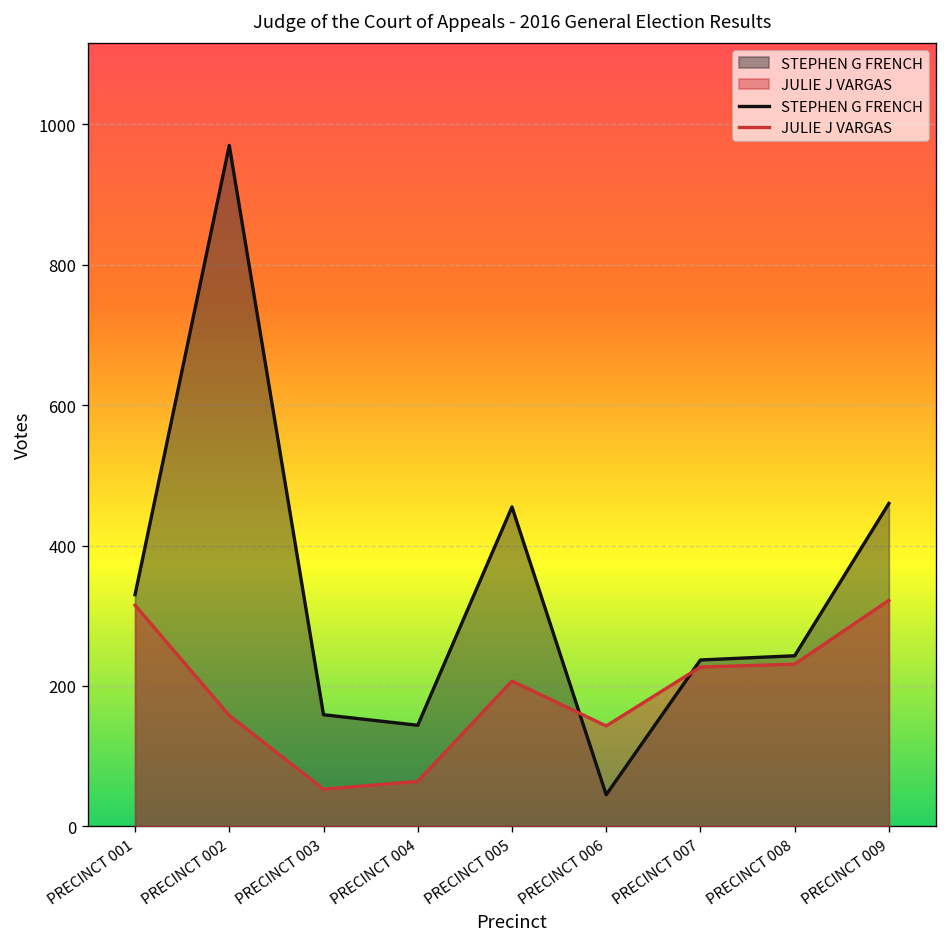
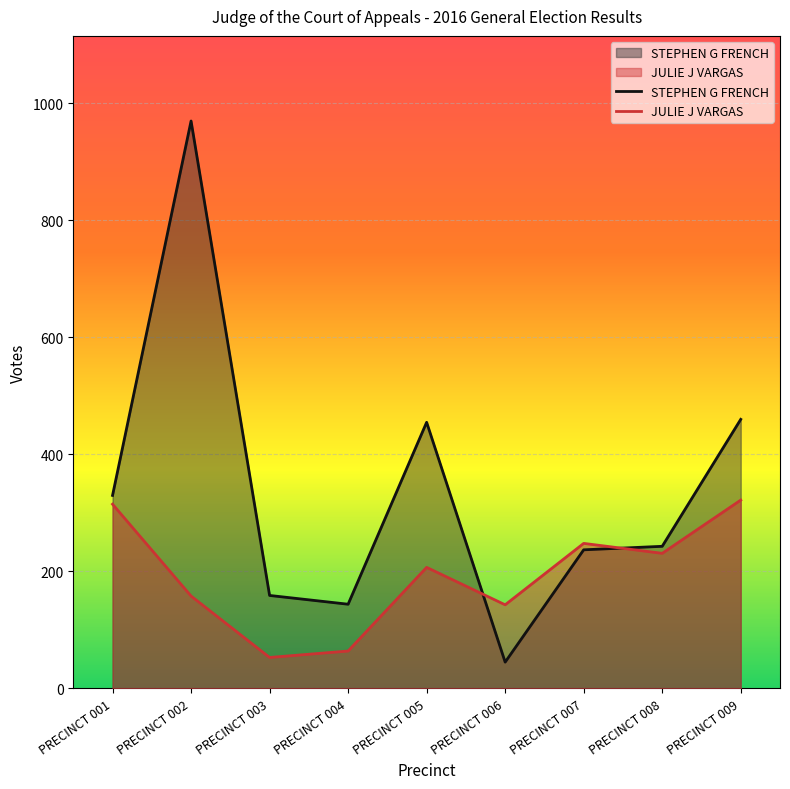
  {
    "JULIE J VARGAS": {
      "PRECINCT 001": 320,
      "PRECINCT 002": 160,
      "PRECINCT 003": 50,
      "PRECINCT 004": 60,
      "PRECINCT 005": 210,
      "PRECINCT 006": 140,
-     "PRECINCT 007": 230,
+     "PRECINCT 007": 250,
      "PRECINCT 008": 230,
      "PRECINCT 009": 320
    }
  }
